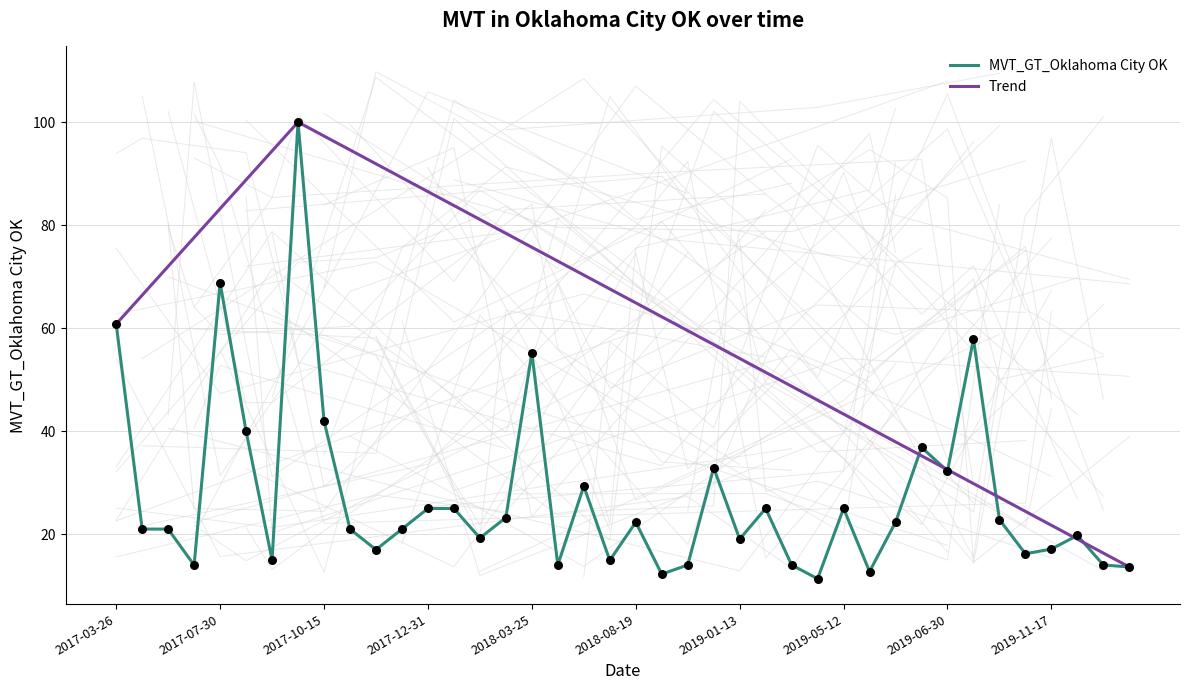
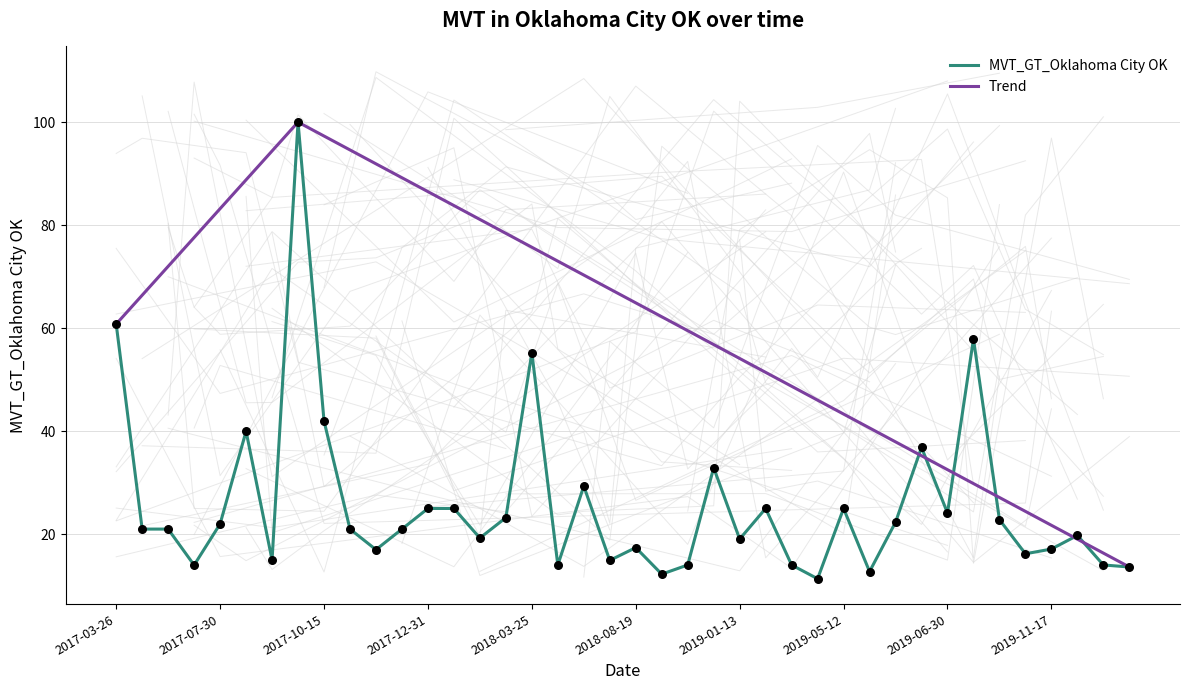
  {
    "MVT_GT_Oklahoma City OK": {
-     "2017-07-30": 69,
+     "2017-07-30": 22,
      "2017-10-15": 42,
      "2018-03-25": 55,
-     "2018-08-19": 22,
+     "2018-08-19": 17,
      "2019-01-13": 19,
      "2019-05-12": 25,
-     "2019-06-30": 32,
+     "2019-06-30": 24,
      "2019-11-17": 17
    }
  }
